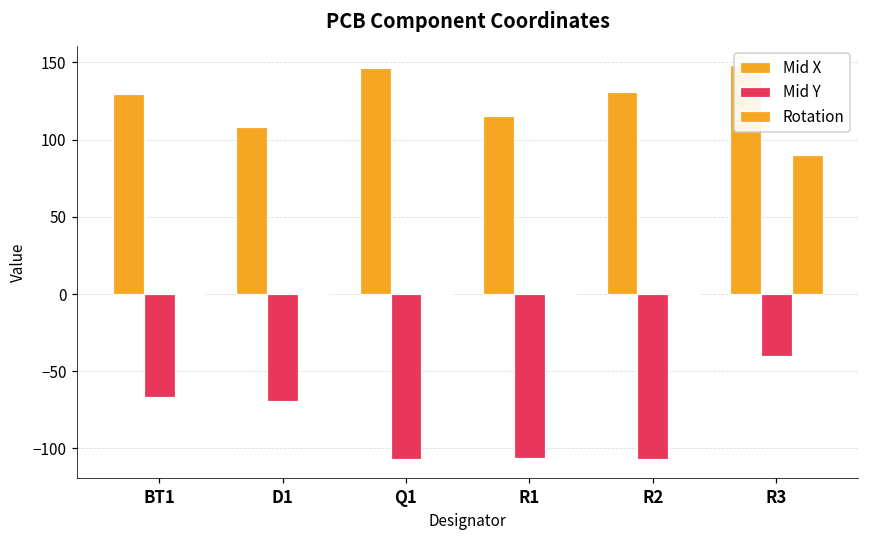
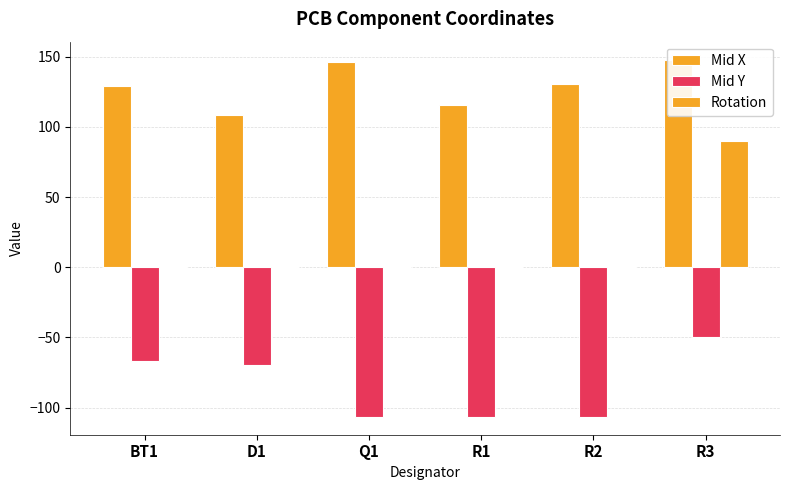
  {
    "Mid Y": {
      "BT1": -67,
      "D1": -70,
      "Q1": -107,
      "R1": -107,
      "R2": -107,
-     "R3": -40
+     "R3": -50
    }
  }
